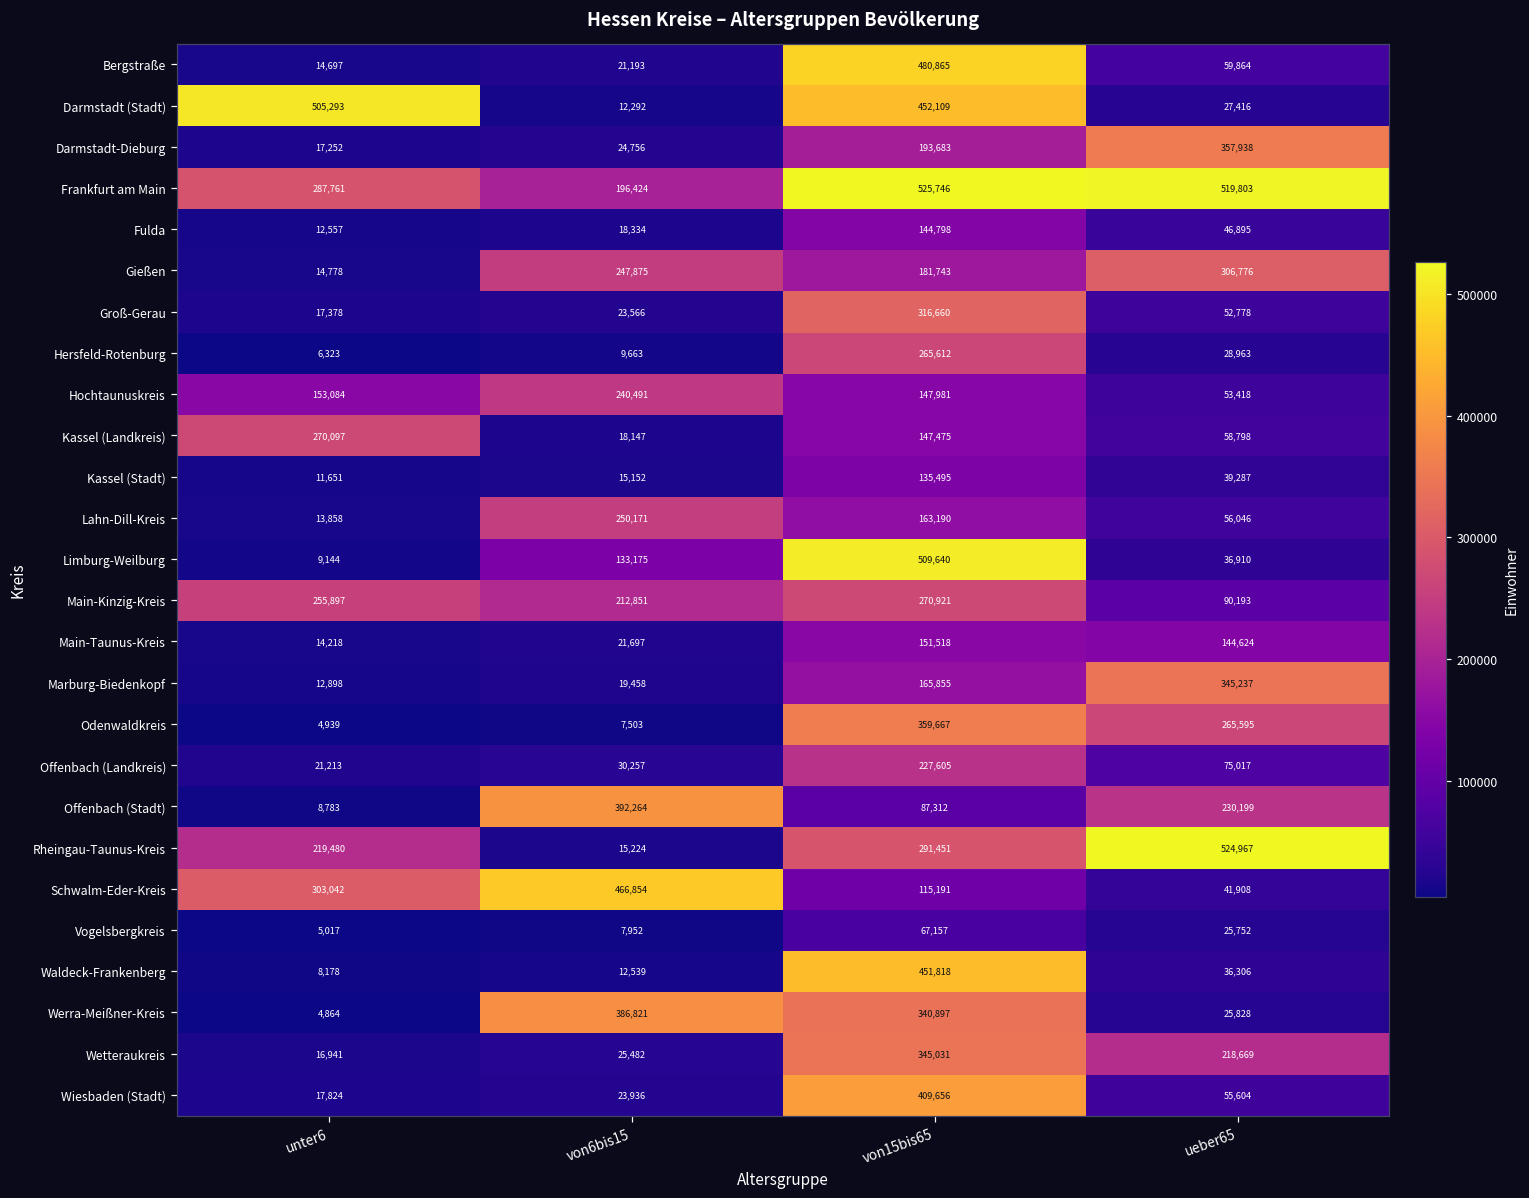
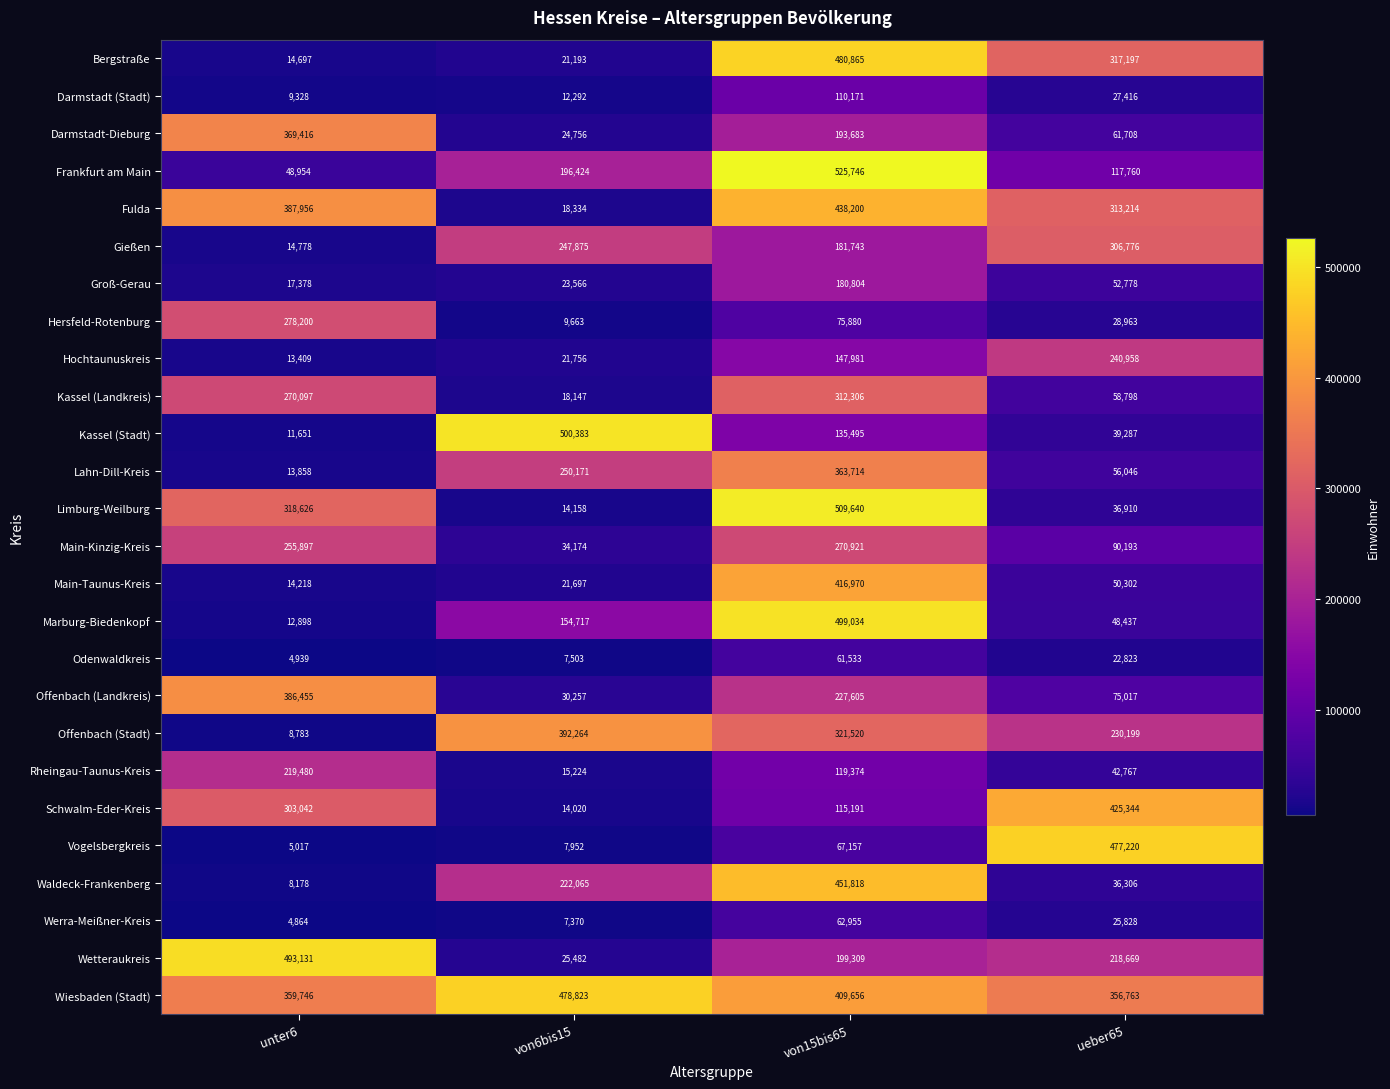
  {
    "Bergstraße": {
      "unter6": "14,697",
      "von6bis15": "21,193",
      "von15bis65": "480,865",
-     "ueber65": "59,864"
+     "ueber65": "317,197"
    },
    "Darmstadt (Stadt)": {
-     "unter6": "505,293",
+     "unter6": "9,328",
      "von6bis15": "12,292",
-     "von15bis65": "452,109",
+     "von15bis65": "110,171",
      "ueber65": "27,416"
    },
    "Darmstadt-Dieburg": {
-     "unter6": "17,252",
+     "unter6": "369,416",
      "von6bis15": "24,756",
      "von15bis65": "193,683",
-     "ueber65": "357,938"
+     "ueber65": "61,708"
    },
    "Frankfurt am Main": {
-     "unter6": "287,761",
+     "unter6": "48,954",
      "von6bis15": "196,424",
      "von15bis65": "525,746",
-     "ueber65": "519,803"
+     "ueber65": "117,760"
    },
    "Fulda": {
-     "unter6": "12,557",
+     "unter6": "387,956",
      "von6bis15": "18,334",
-     "von15bis65": "144,798",
-     "ueber65": "46,895"
+     "von15bis65": "438,200",
+     "ueber65": "313,214"
    },
    "Gießen": {
      "unter6": "14,778",
      "von6bis15": "247,875",
      "von15bis65": "181,743",
      "ueber65": "306,776"
    },
    "Groß-Gerau": {
      "unter6": "17,378",
      "von6bis15": "23,566",
-     "von15bis65": "316,660",
+     "von15bis65": "180,804",
      "ueber65": "52,778"
    },
    "Hersfeld-Rotenburg": {
-     "unter6": "6,323",
+     "unter6": "278,200",
      "von6bis15": "9,663",
-     "von15bis65": "265,612",
+     "von15bis65": "75,880",
      "ueber65": "28,963"
    },
    "Hochtaunuskreis": {
-     "unter6": "153,084",
-     "von6bis15": "240,491",
+     "unter6": "13,409",
+     "von6bis15": "21,756",
      "von15bis65": "147,981",
-     "ueber65": "53,418"
+     "ueber65": "240,958"
    },
    "Kassel (Landkreis)": {
      "unter6": "270,097",
      "von6bis15": "18,147",
-     "von15bis65": "147,475",
+     "von15bis65": "312,306",
      "ueber65": "58,798"
    },
    "Kassel (Stadt)": {
      "unter6": "11,651",
-     "von6bis15": "15,152",
+     "von6bis15": "500,383",
      "von15bis65": "135,495",
      "ueber65": "39,287"
    },
    "Lahn-Dill-Kreis": {
      "unter6": "13,858",
      "von6bis15": "250,171",
-     "von15bis65": "163,190",
+     "von15bis65": "363,714",
      "ueber65": "56,046"
    },
    "Limburg-Weilburg": {
-     "unter6": "9,144",
-     "von6bis15": "133,175",
+     "unter6": "318,626",
+     "von6bis15": "14,158",
      "von15bis65": "509,640",
      "ueber65": "36,910"
    },
    "Main-Kinzig-Kreis": {
      "unter6": "255,897",
-     "von6bis15": "212,851",
+     "von6bis15": "34,174",
      "von15bis65": "270,921",
      "ueber65": "90,193"
    },
    "Main-Taunus-Kreis": {
      "unter6": "14,218",
      "von6bis15": "21,697",
-     "von15bis65": "151,518",
-     "ueber65": "144,624"
+     "von15bis65": "416,970",
+     "ueber65": "50,302"
    },
    "Marburg-Biedenkopf": {
      "unter6": "12,898",
-     "von6bis15": "19,458",
-     "von15bis65": "165,855",
-     "ueber65": "345,237"
+     "von6bis15": "154,717",
+     "von15bis65": "499,034",
+     "ueber65": "48,437"
    },
    "Odenwaldkreis": {
      "unter6": "4,939",
      "von6bis15": "7,503",
-     "von15bis65": "359,667",
-     "ueber65": "265,595"
+     "von15bis65": "61,533",
+     "ueber65": "22,823"
    },
    "Offenbach (Landkreis)": {
-     "unter6": "21,213",
+     "unter6": "386,455",
      "von6bis15": "30,257",
      "von15bis65": "227,605",
      "ueber65": "75,017"
    },
    "Offenbach (Stadt)": {
      "unter6": "8,783",
      "von6bis15": "392,264",
-     "von15bis65": "87,312",
+     "von15bis65": "321,520",
      "ueber65": "230,199"
    },
    "Rheingau-Taunus-Kreis": {
      "unter6": "219,480",
      "von6bis15": "15,224",
-     "von15bis65": "291,451",
-     "ueber65": "524,967"
+     "von15bis65": "119,374",
+     "ueber65": "42,767"
    },
    "Schwalm-Eder-Kreis": {
      "unter6": "303,042",
-     "von6bis15": "466,854",
+     "von6bis15": "14,020",
      "von15bis65": "115,191",
-     "ueber65": "41,908"
+     "ueber65": "425,344"
    },
    "Vogelsbergkreis": {
      "unter6": "5,017",
      "von6bis15": "7,952",
      "von15bis65": "67,157",
-     "ueber65": "25,752"
+     "ueber65": "477,220"
    },
    "Waldeck-Frankenberg": {
      "unter6": "8,178",
-     "von6bis15": "12,539",
+     "von6bis15": "222,065",
      "von15bis65": "451,818",
      "ueber65": "36,306"
    },
    "Werra-Meißner-Kreis": {
      "unter6": "4,864",
-     "von6bis15": "386,821",
-     "von15bis65": "340,897",
+     "von6bis15": "7,370",
+     "von15bis65": "62,955",
      "ueber65": "25,828"
    },
    "Wetteraukreis": {
-     "unter6": "16,941",
+     "unter6": "493,131",
      "von6bis15": "25,482",
-     "von15bis65": "345,031",
+     "von15bis65": "199,309",
      "ueber65": "218,669"
    },
    "Wiesbaden (Stadt)": {
-     "unter6": "17,824",
-     "von6bis15": "23,936",
+     "unter6": "359,746",
+     "von6bis15": "478,823",
      "von15bis65": "409,656",
-     "ueber65": "55,604"
+     "ueber65": "356,763"
    }
  }
